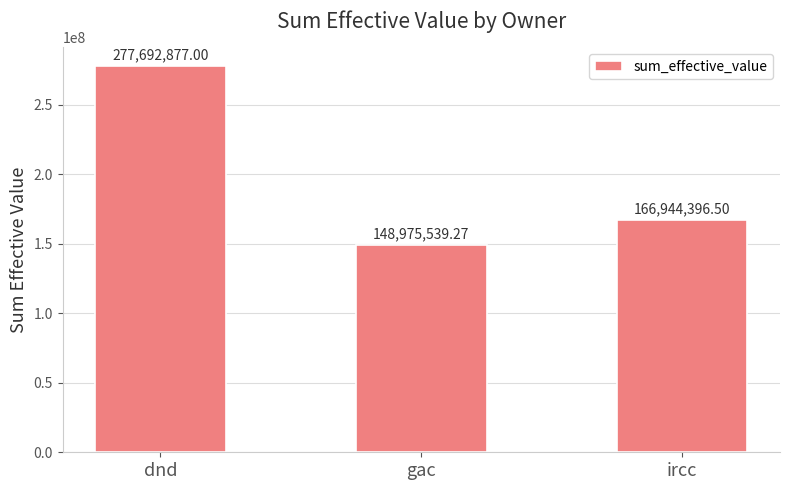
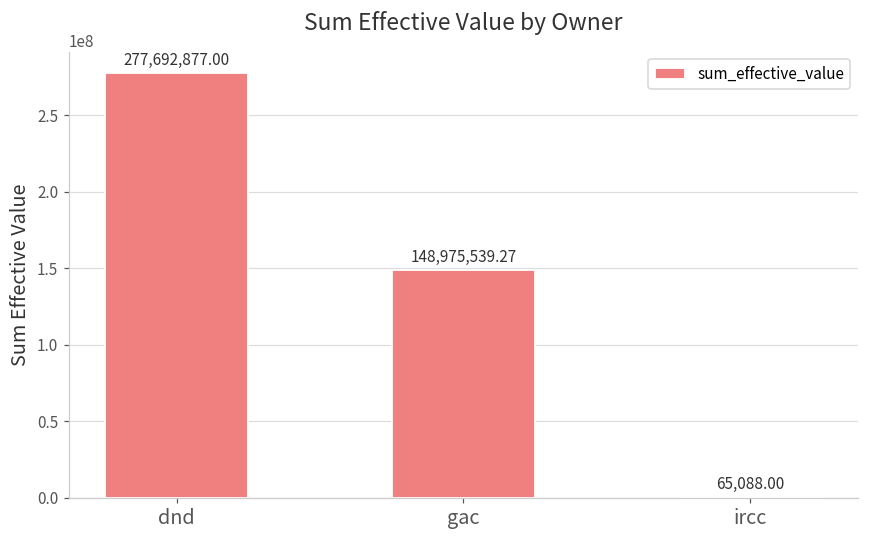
  {
    "dnd": "277,692,877.00",
    "gac": "148,975,539.27",
-   "ircc": "166,944,396.50"
+   "ircc": "65,088.00"
  }
